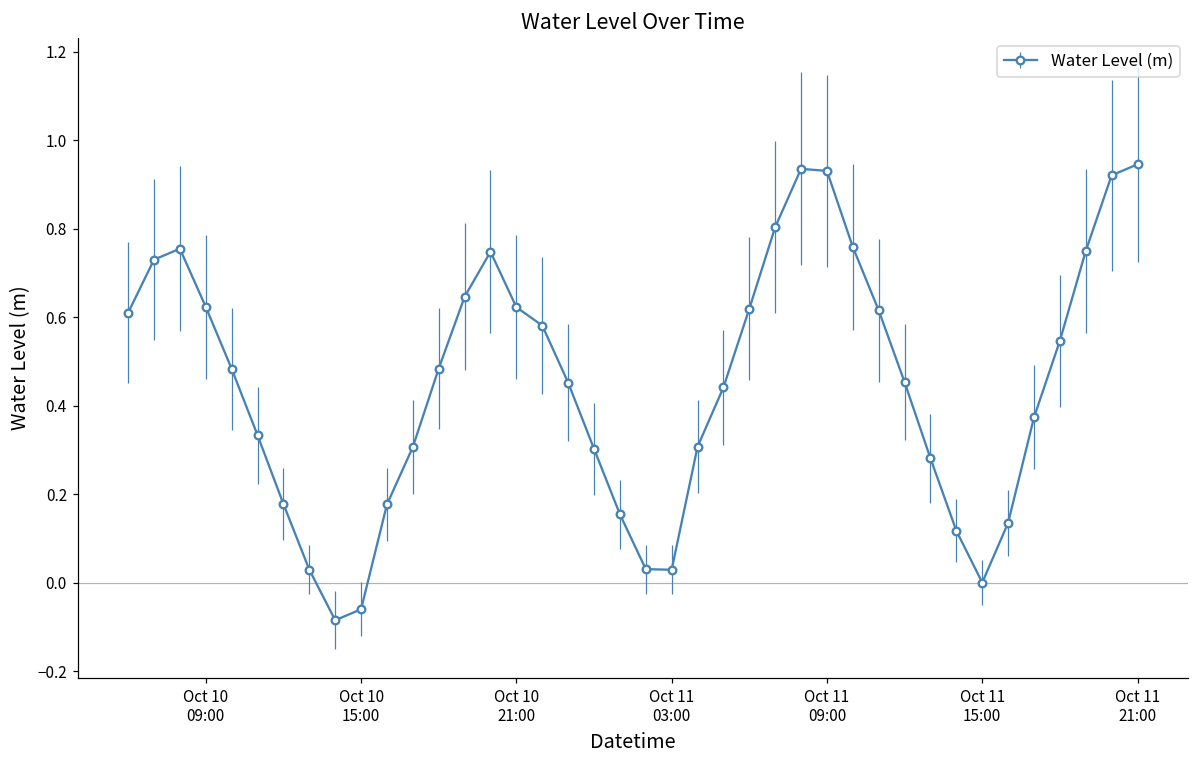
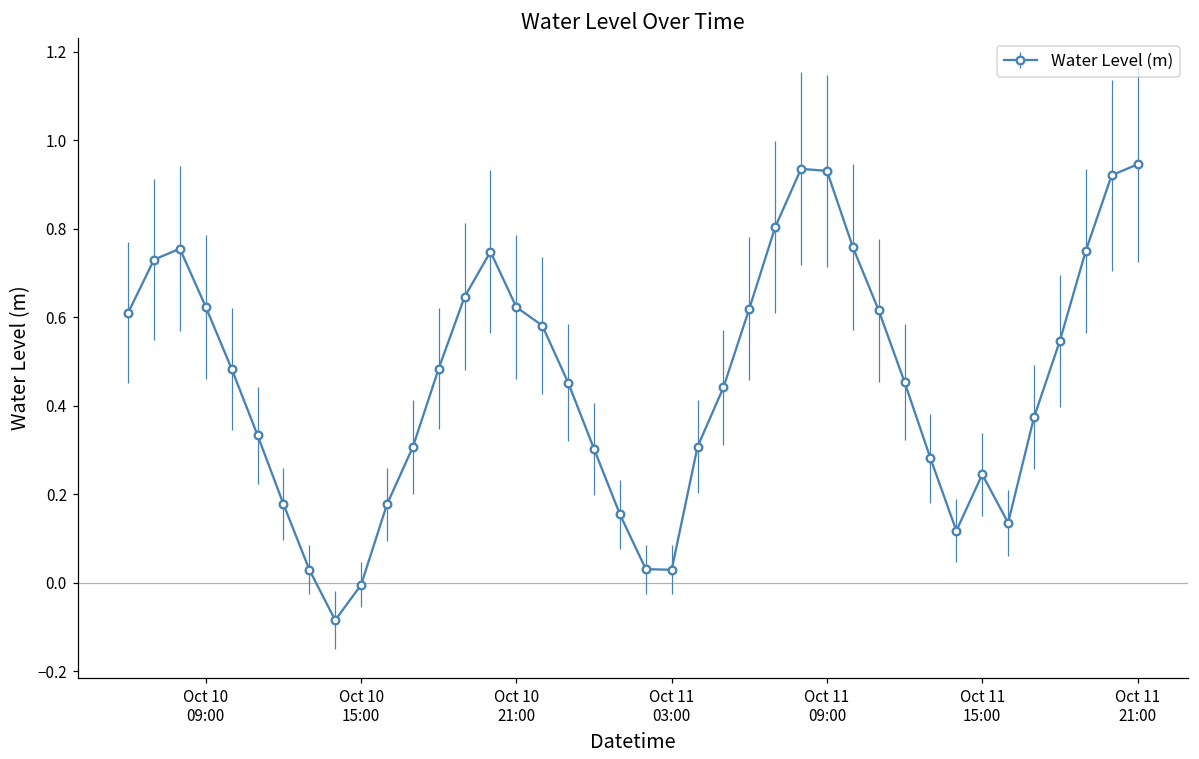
  {
    "Oct 10 09:00": 0.62,
-   "Oct 10 15:00": -0.06,
+   "Oct 10 15:00": 0.00,
    "Oct 10 21:00": 0.62,
    "Oct 11 03:00": 0.03,
    "Oct 11 09:00": 0.93,
-   "Oct 11 15:00": 0.00,
+   "Oct 11 15:00": 0.25,
    "Oct 11 21:00": 0.95
  }
